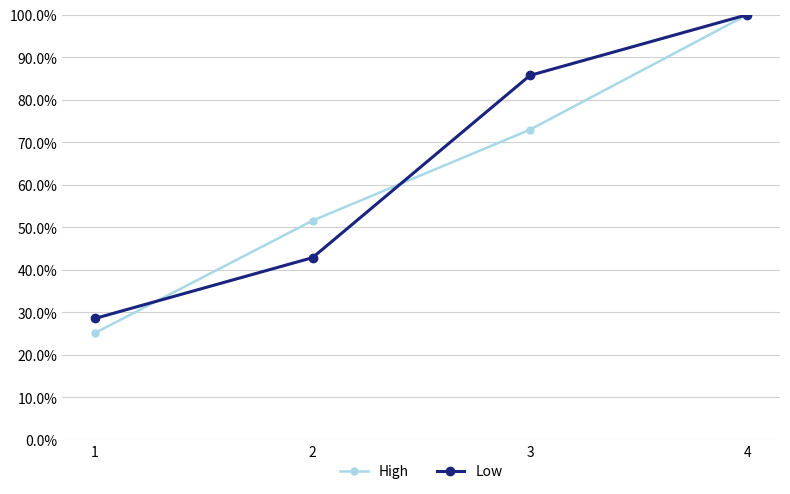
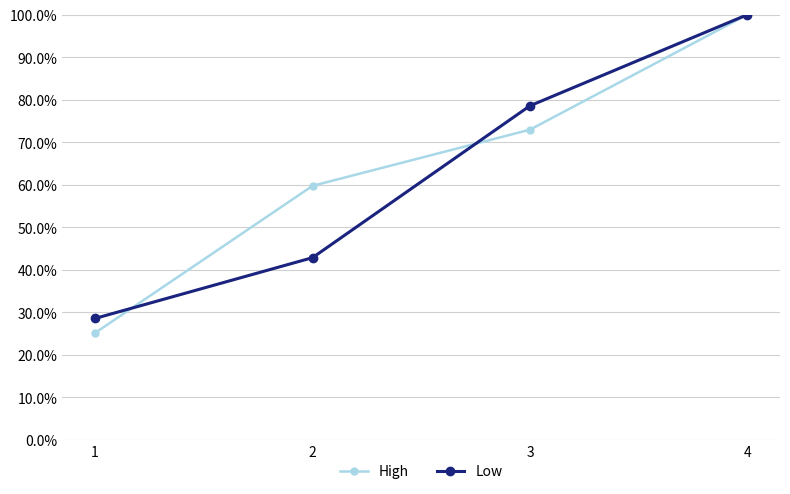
  {
    "High": {
      "1": "25%",
-     "2": "52%",
+     "2": "60%",
      "3": "73%"
    },
    "Low": {
      "1": "29%",
      "2": "43%",
-     "3": "86%"
+     "3": "79%"
    }
  }
